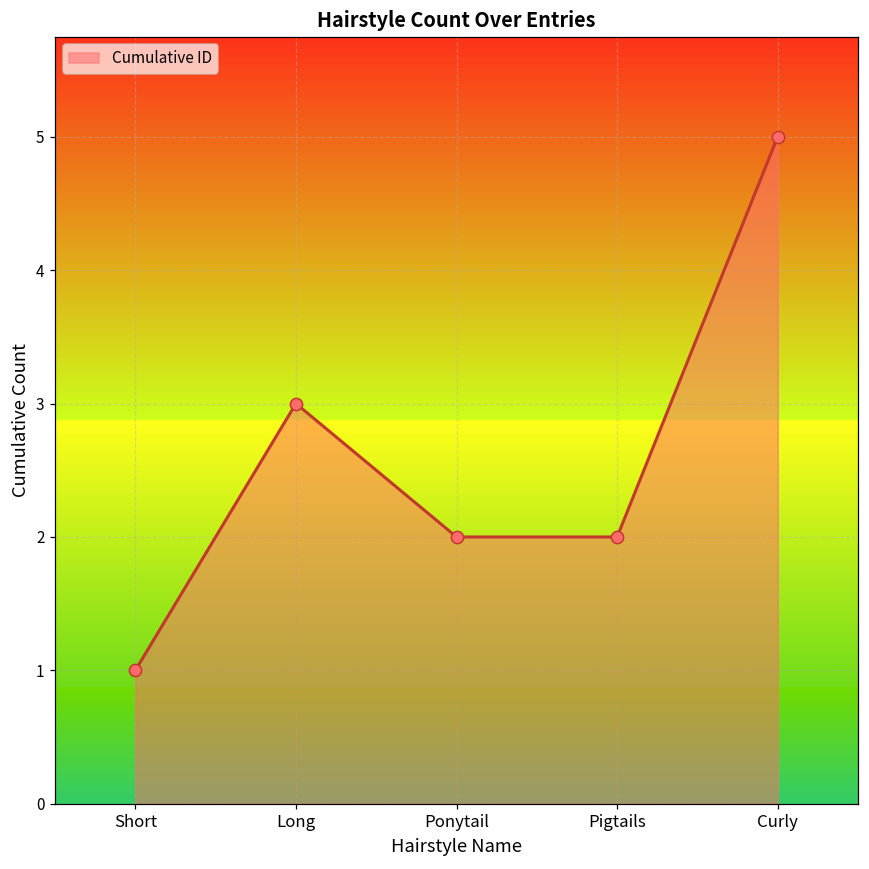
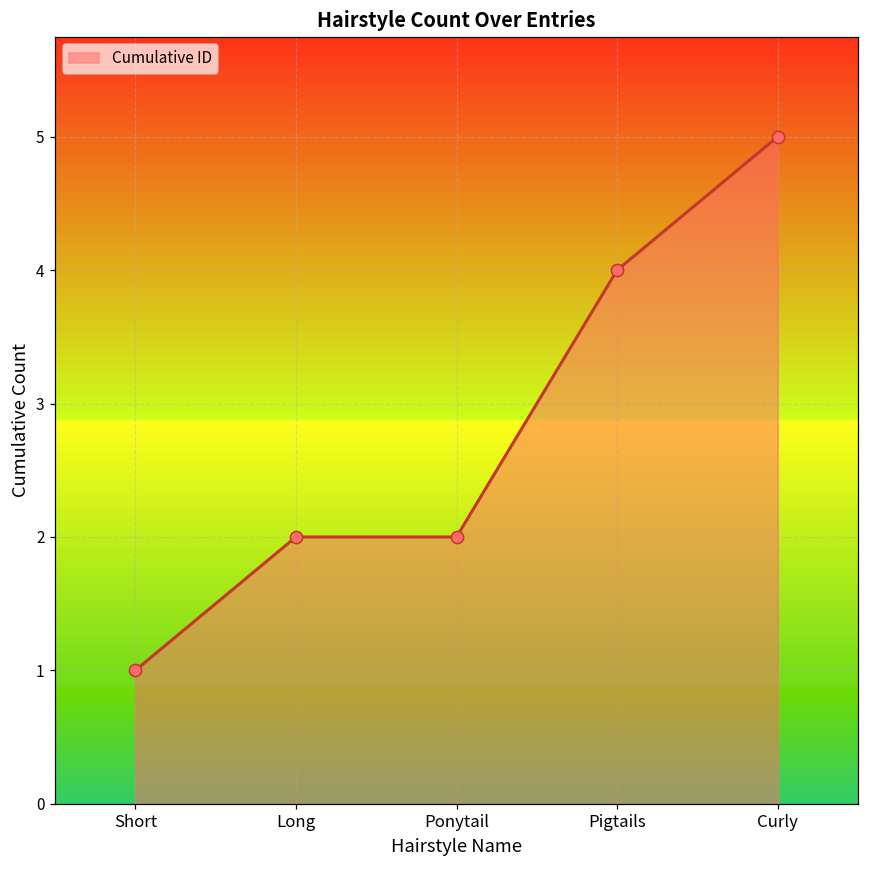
  {
    "Short": 1,
-   "Long": 3,
+   "Long": 2,
    "Ponytail": 2,
-   "Pigtails": 2,
+   "Pigtails": 4,
    "Curly": 5
  }
